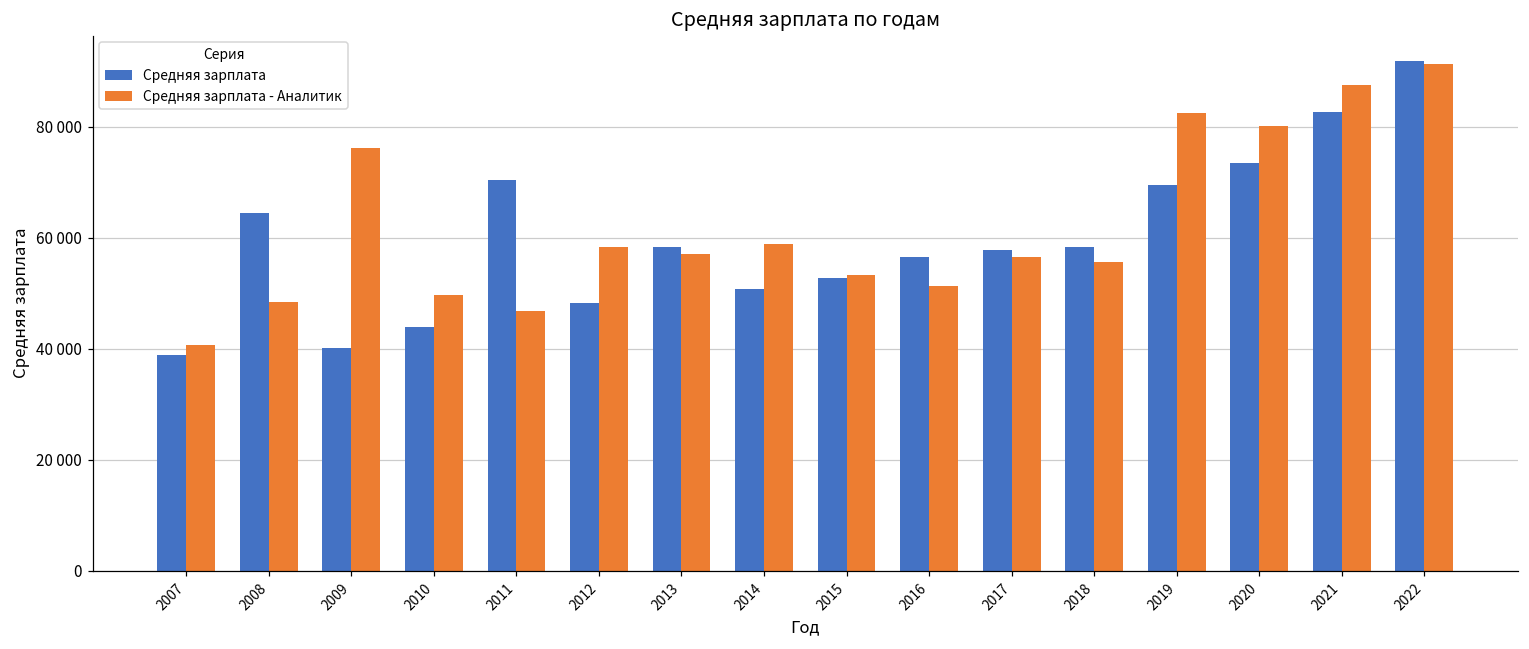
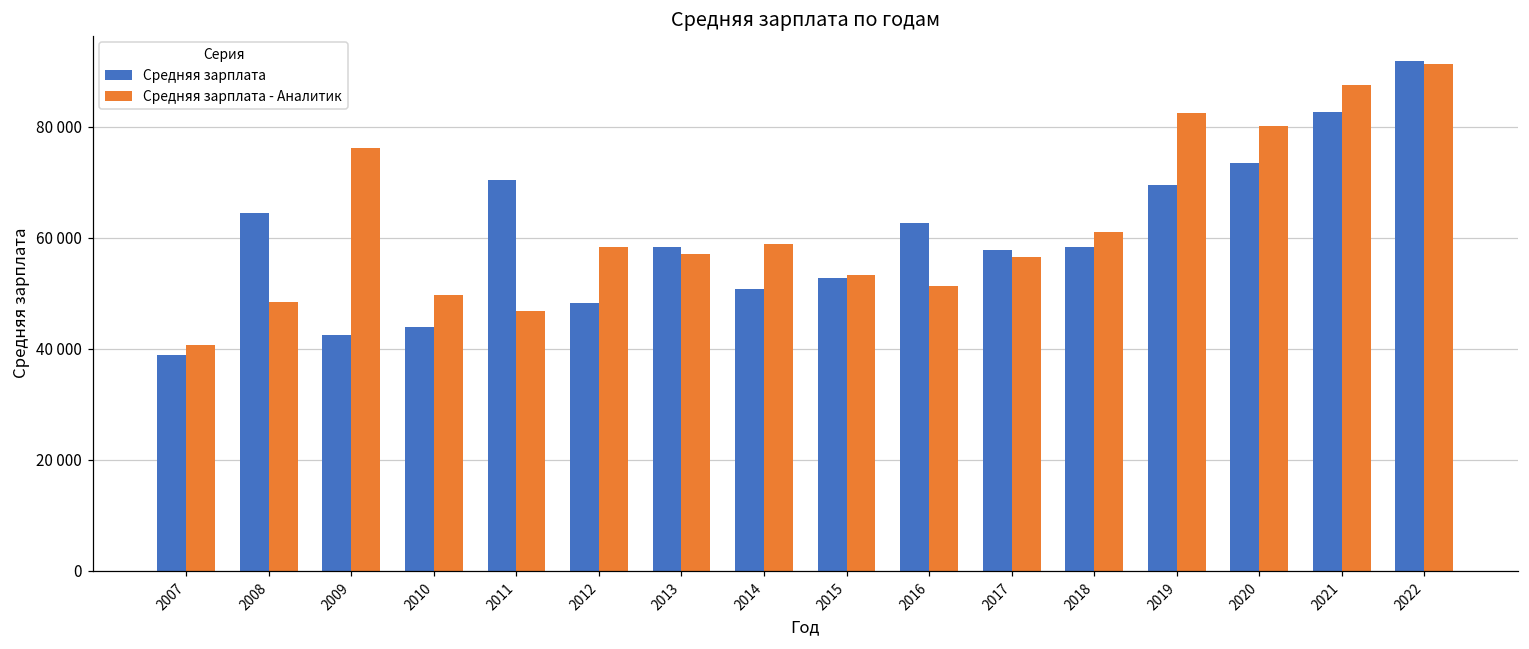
  {
    "Средняя зарплата": {
      "2007": 39000,
      "2008": 64000,
-     "2009": 40000,
+     "2009": 42000,
      "2010": 44000,
      "2011": 70000,
      "2012": 48000,
      "2013": 58000,
      "2014": 51000,
      "2015": 53000,
-     "2016": 57000,
+     "2016": 63000,
      "2017": 58000,
      "2018": 58000,
      "2019": 69000,
      "2020": 73000,
      "2021": 83000,
      "2022": 92000
    },
    "Средняя зарплата - Аналитик": {
      "2007": 41000,
      "2008": 48000,
      "2009": 76000,
      "2010": 50000,
      "2011": 47000,
      "2012": 58000,
      "2013": 57000,
      "2014": 59000,
      "2015": 53000,
      "2016": 51000,
      "2017": 57000,
-     "2018": 56000,
+     "2018": 61000,
      "2019": 82000,
      "2020": 80000,
      "2021": 87000,
      "2022": 91000
    }
  }
